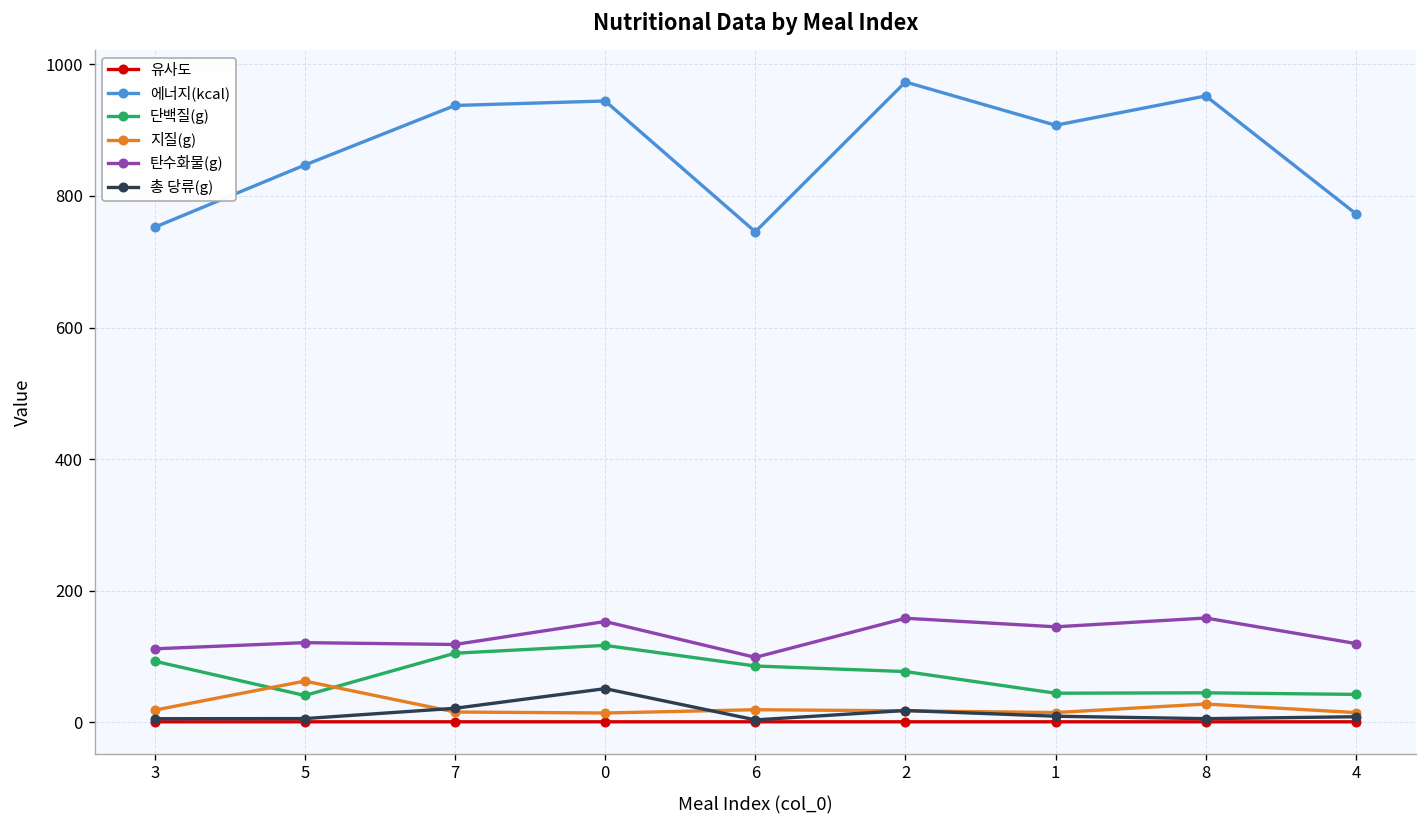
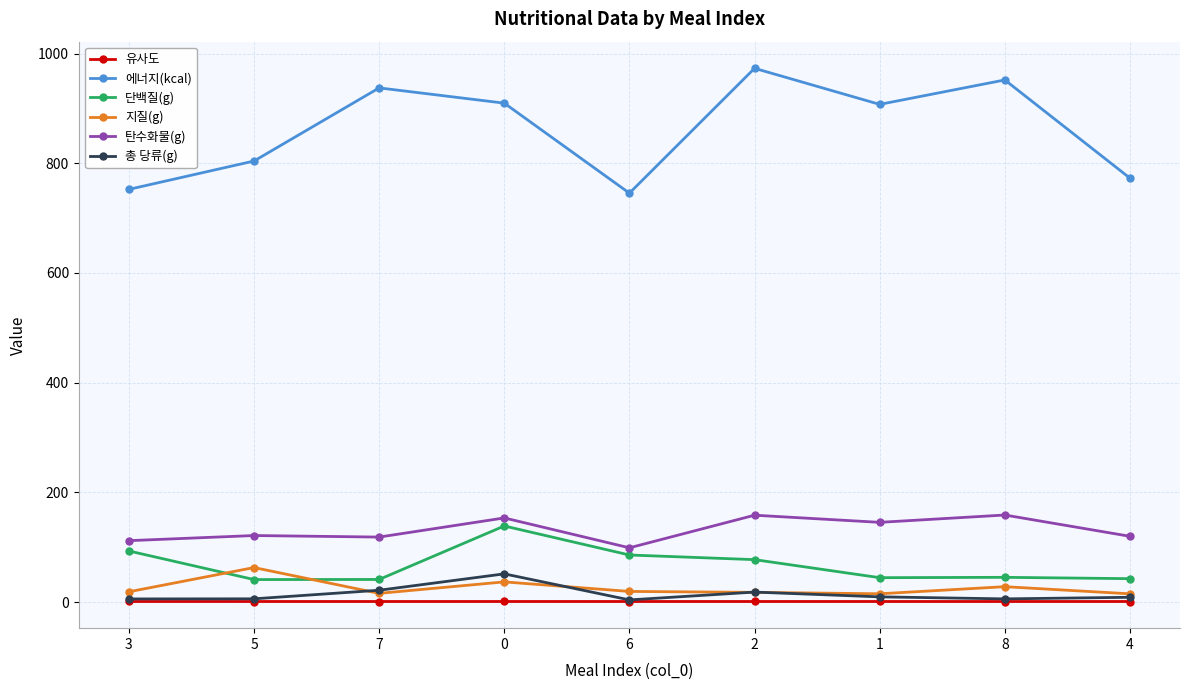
  {
    "유사도": {
      "3": 0,
      "5": 0,
      "7": 0,
      "0": 0,
      "2": 0,
      "1": 0,
      "8": 0,
      "4": 0
    },
    "에너지(kcal)": {
      "3": 750,
-     "5": 850,
+     "5": 800,
      "7": 940,
-     "0": 940,
+     "0": 910,
      "6": 750,
      "2": 970,
      "1": 910,
      "8": 950,
      "4": 770
    },
    "단백질(g)": {
      "3": 90,
      "5": 40,
-     "7": 110,
-     "0": 120,
+     "7": 40,
+     "0": 140,
      "6": 90,
      "2": 80,
      "1": 40,
      "8": 50,
      "4": 40
    },
    "지질(g)": {
      "3": 20,
      "5": 60,
      "7": 20,
-     "0": 10,
+     "0": 40,
      "6": 20,
      "1": 20,
      "8": 30,
      "4": 10
    },
    "탄수화물(g)": {
      "3": 110,
      "5": 120,
      "7": 120,
      "0": 150,
      "6": 100,
      "2": 160,
      "1": 150,
      "8": 160,
      "4": 120
    },
    "총 당류(g)": {
      "3": 10,
      "5": 10,
      "7": 20,
      "0": 50,
      "1": 10,
      "8": 10,
      "4": 10
    }
  }
